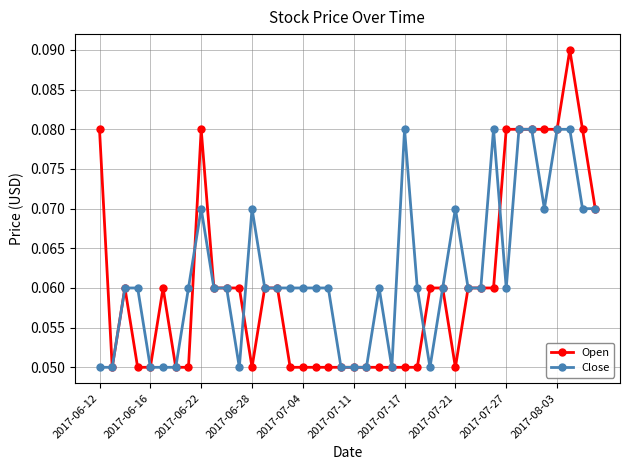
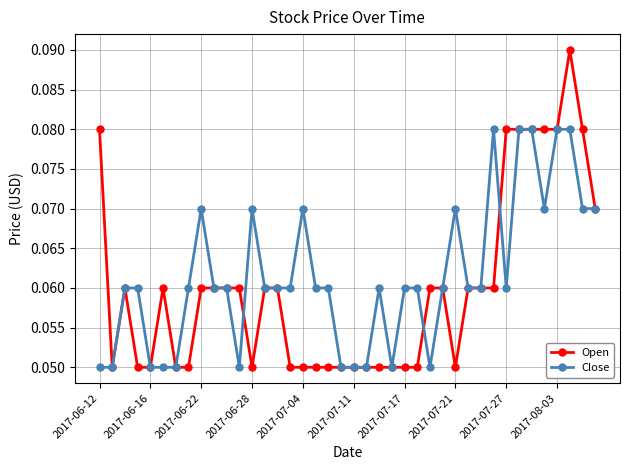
  {
    "Open": {
      "2017-06-12": 0.08,
-     "2017-06-22": 0.08,
+     "2017-06-22": 0.06,
      "2017-06-28": 0.05,
      "2017-07-04": 0.05,
      "2017-07-17": 0.05,
      "2017-07-21": 0.05,
      "2017-07-27": 0.08
    },
    "Close": {
      "2017-06-12": 0.05,
      "2017-06-22": 0.07,
      "2017-06-28": 0.07,
-     "2017-07-04": 0.06,
-     "2017-07-17": 0.08,
+     "2017-07-04": 0.07,
+     "2017-07-17": 0.06,
      "2017-07-21": 0.07,
      "2017-07-27": 0.06
    }
  }
